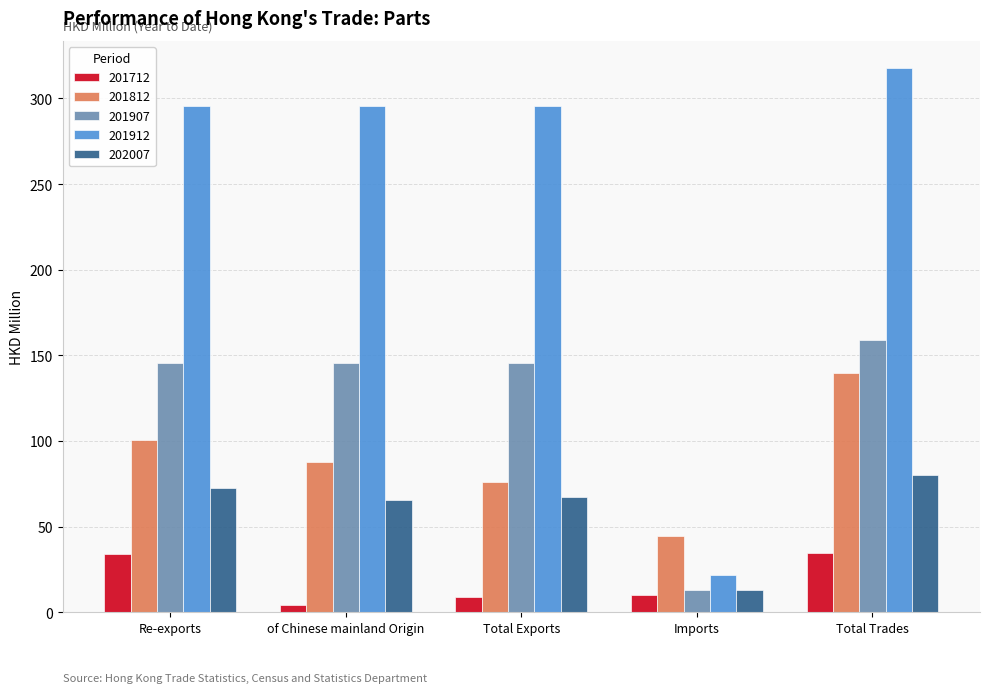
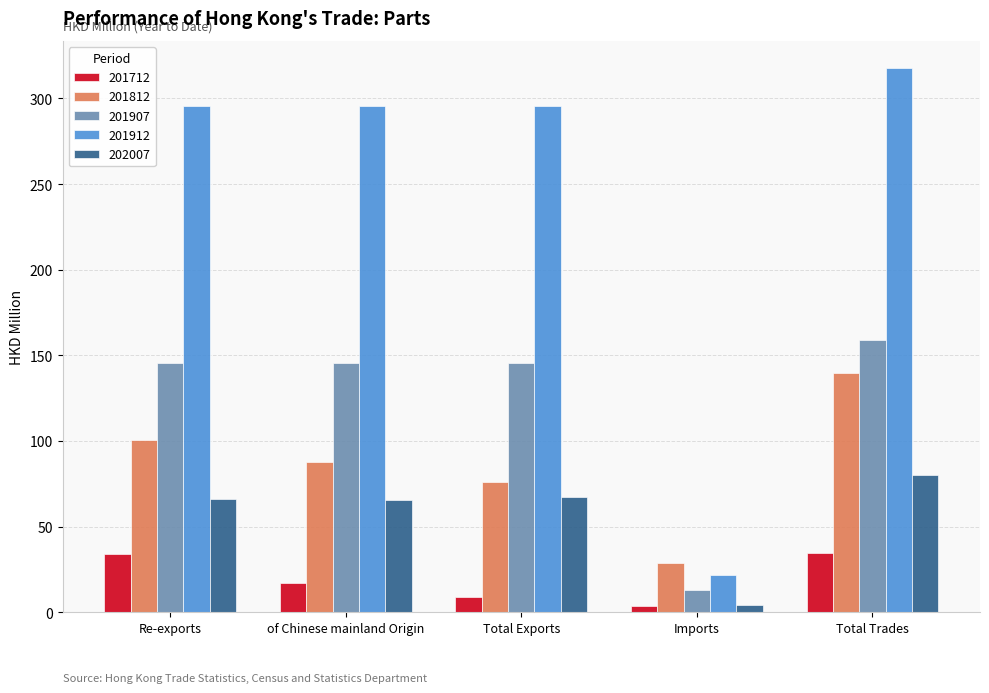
  {
    "201712": {
      "Re-exports": 34,
-     "of Chinese mainland Origin": 5,
+     "of Chinese mainland Origin": 17,
      "Total Exports": 9,
-     "Imports": 10,
+     "Imports": 4,
      "Total Trades": 35
    },
    "201812": {
      "Re-exports": 100,
      "of Chinese mainland Origin": 87,
      "Total Exports": 76,
-     "Imports": 45,
+     "Imports": 29,
      "Total Trades": 140
    },
    "202007": {
-     "Re-exports": 73,
+     "Re-exports": 66,
      "of Chinese mainland Origin": 66,
      "Total Exports": 67,
-     "Imports": 13,
+     "Imports": 4,
      "Total Trades": 80
    }
  }
